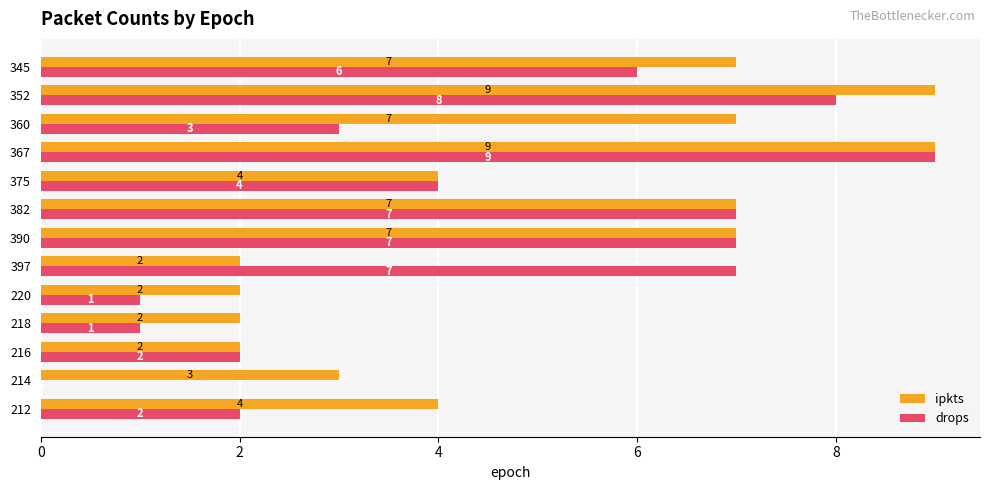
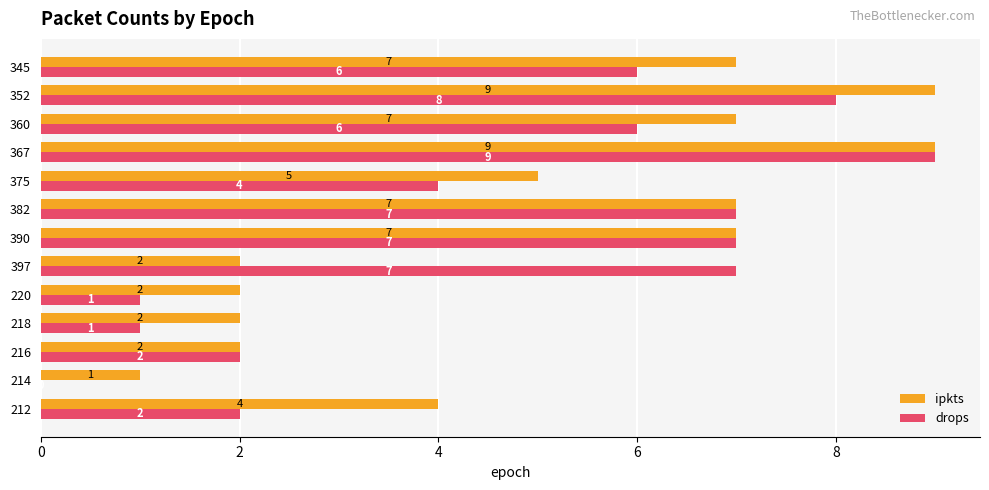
  {
    "ipkts": {
      "345": 7,
      "352": 9,
      "360": 7,
      "367": 9,
-     "375": 4,
+     "375": 5,
      "382": 7,
      "390": 7,
      "397": 2,
      "220": 2,
      "218": 2,
      "216": 2,
-     "214": 3,
+     "214": 1,
      "212": 4
    },
    "drops": {
      "345": 6,
      "352": 8,
-     "360": 3,
+     "360": 6,
      "367": 9,
      "375": 4,
      "382": 7,
      "390": 7,
      "397": 7,
      "220": 1,
      "218": 1,
      "216": 2,
      "212": 2
    }
  }
